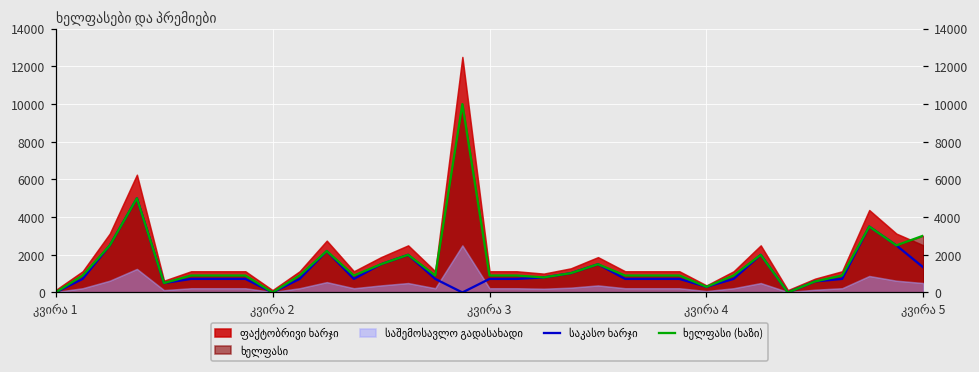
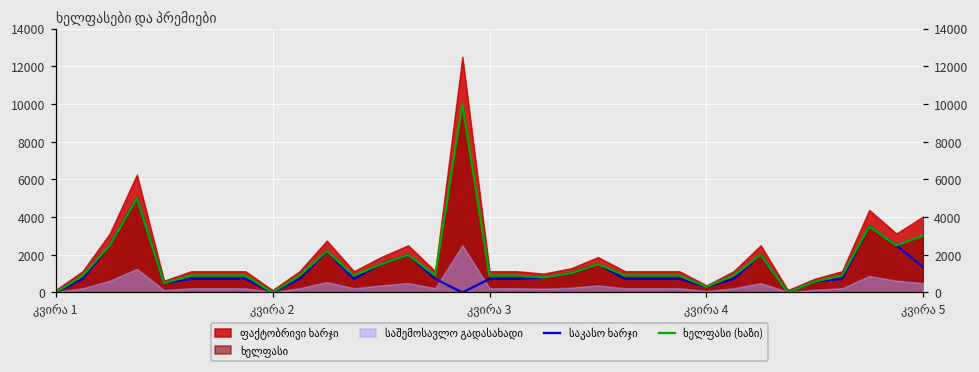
  {
    "საკასო ხარჯი": {
      "კვირა 3": 700,
      "კვირა 5": 1300
    },
    "ფაქტობრივი ხარჯი": {
      "კვირა 3": 1100,
-     "კვირა 5": 2500
+     "კვირა 5": 4000
    },
    "ხელფასი": {
      "კვირა 3": 900,
      "კვირა 5": 3000
    },
    "საშემოსავლო გადასახადი": {
      "კვირა 3": 200,
      "კვირა 5": 500
    }
  }
